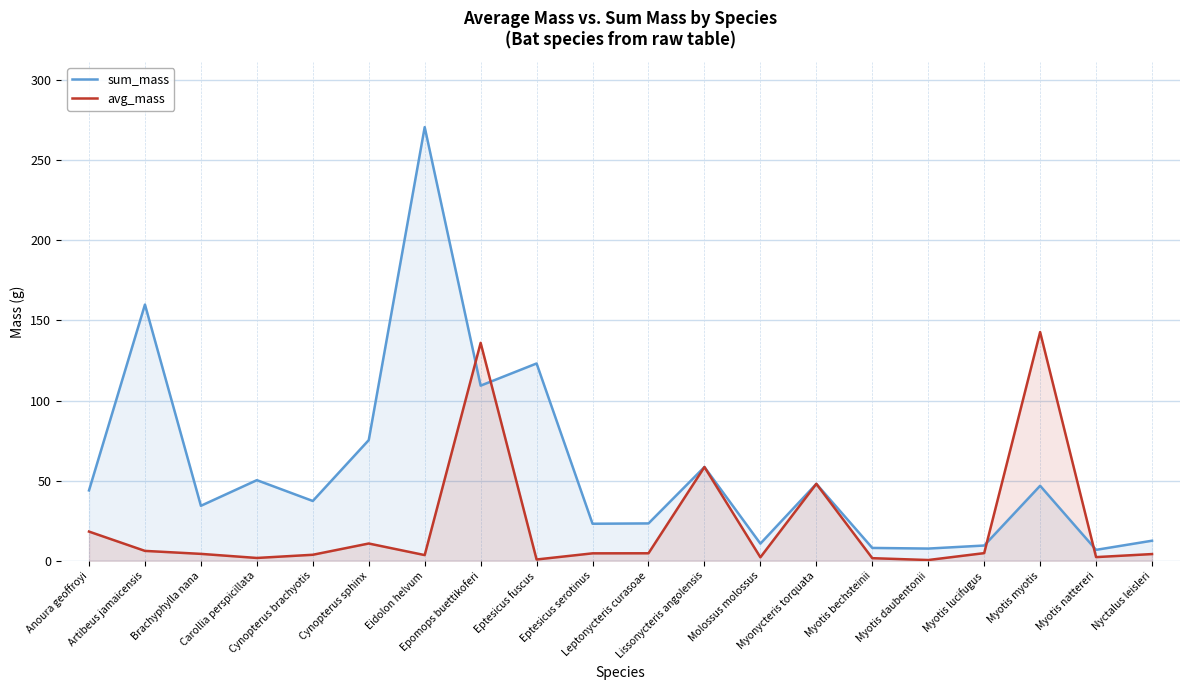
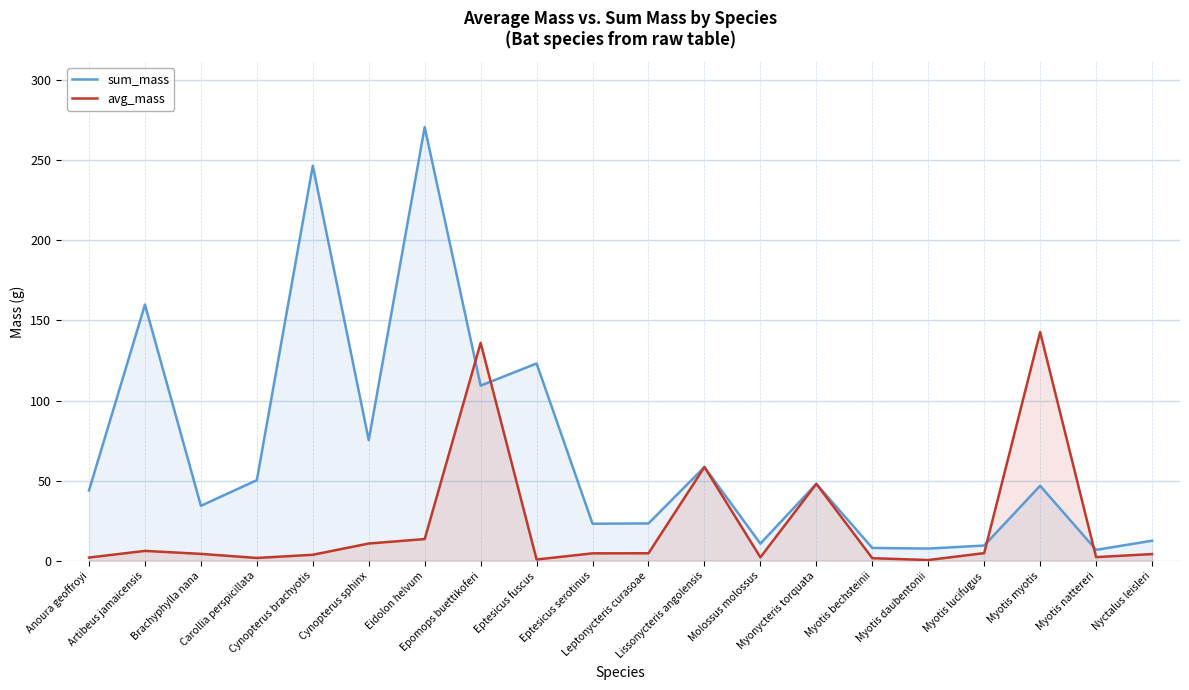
  {
    "sum_mass": {
      "Anoura geoffroyi": 44,
      "Artibeus jamaicensis": 160,
      "Brachyphylla nana": 34,
      "Carollia perspicillata": 50,
-     "Cynopterus brachyotis": 37,
+     "Cynopterus brachyotis": 247,
      "Cynopterus sphinx": 75,
      "Eidolon helvum": 271,
      "Epomops buettikoferi": 109,
      "Eptesicus fuscus": 123,
      "Eptesicus serotinus": 23,
      "Leptonycteris curasoae": 23,
      "Molossus molossus": 11,
      "Myotis bechsteinii": 8,
      "Myotis daubentonii": 8,
      "Myotis lucifugus": 10,
      "Myotis myotis": 47,
      "Myotis nattereri": 7,
      "Nyctalus leisleri": 13
    },
    "avg_mass": {
-     "Anoura geoffroyi": 18,
+     "Anoura geoffroyi": 2,
      "Artibeus jamaicensis": 6,
      "Brachyphylla nana": 4,
      "Carollia perspicillata": 2,
      "Cynopterus brachyotis": 4,
      "Cynopterus sphinx": 11,
-     "Eidolon helvum": 4,
+     "Eidolon helvum": 14,
      "Epomops buettikoferi": 136,
      "Eptesicus fuscus": 1,
      "Eptesicus serotinus": 5,
      "Leptonycteris curasoae": 5,
      "Molossus molossus": 2,
      "Myotis bechsteinii": 2,
      "Myotis daubentonii": 0,
      "Myotis lucifugus": 5,
      "Myotis myotis": 143,
      "Myotis nattereri": 2,
      "Nyctalus leisleri": 4
    }
  }
